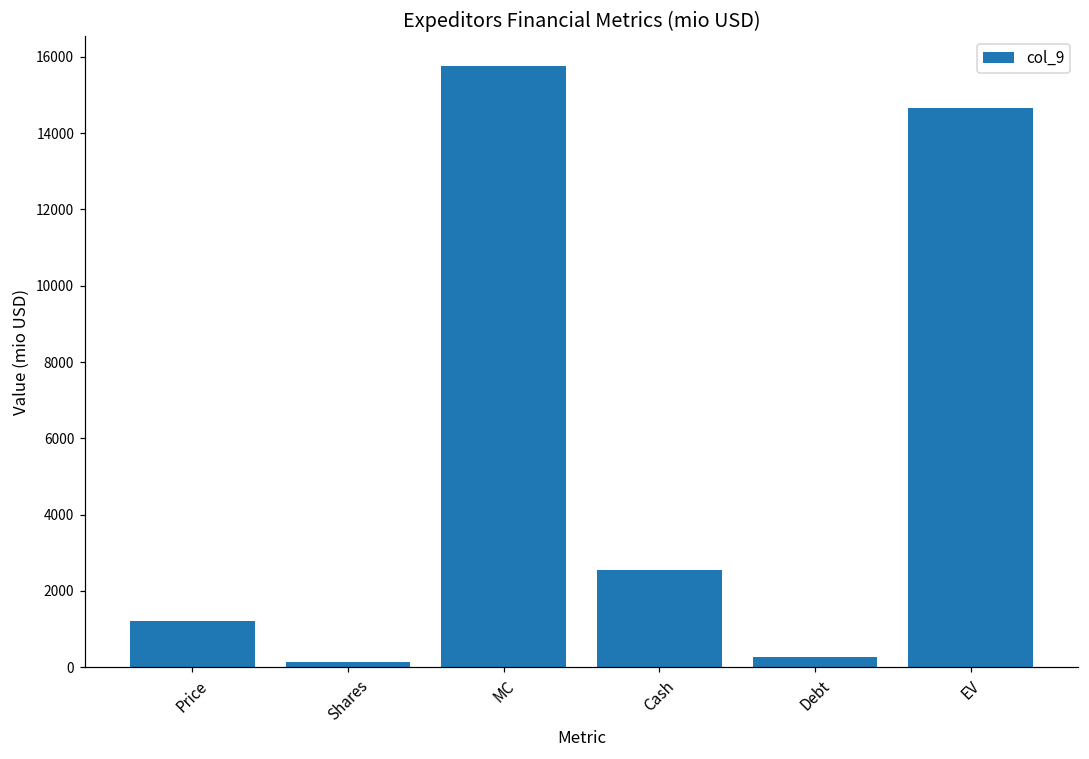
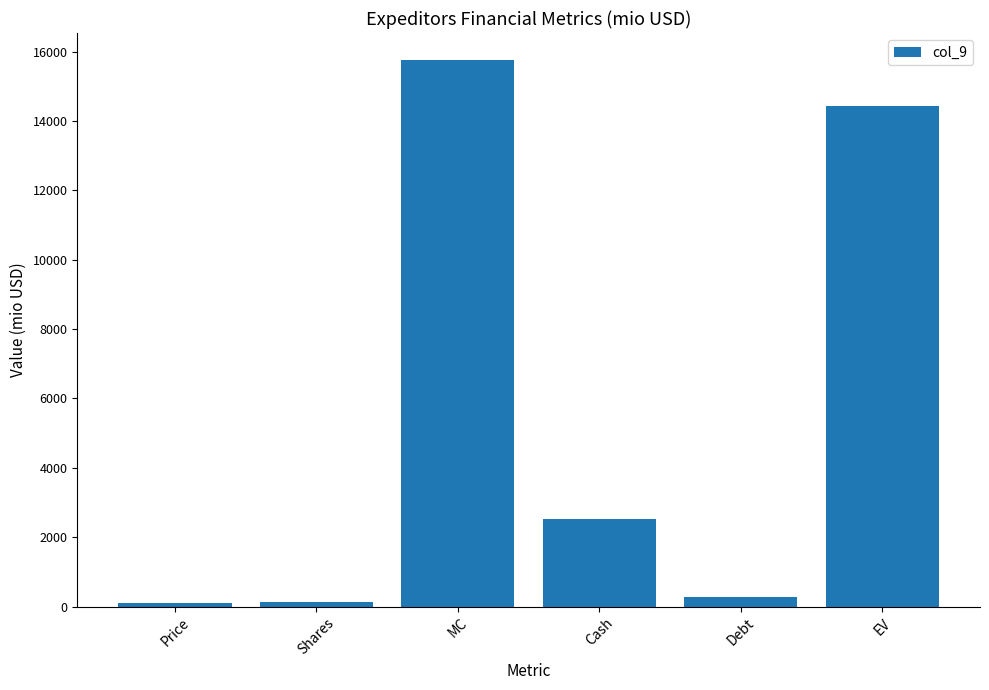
  {
-   "Price": 1200,
+   "Price": 100,
    "Shares": 100,
    "MC": 15700,
    "Cash": 2500,
    "Debt": 300,
-   "EV": 14700
+   "EV": 14400
  }
